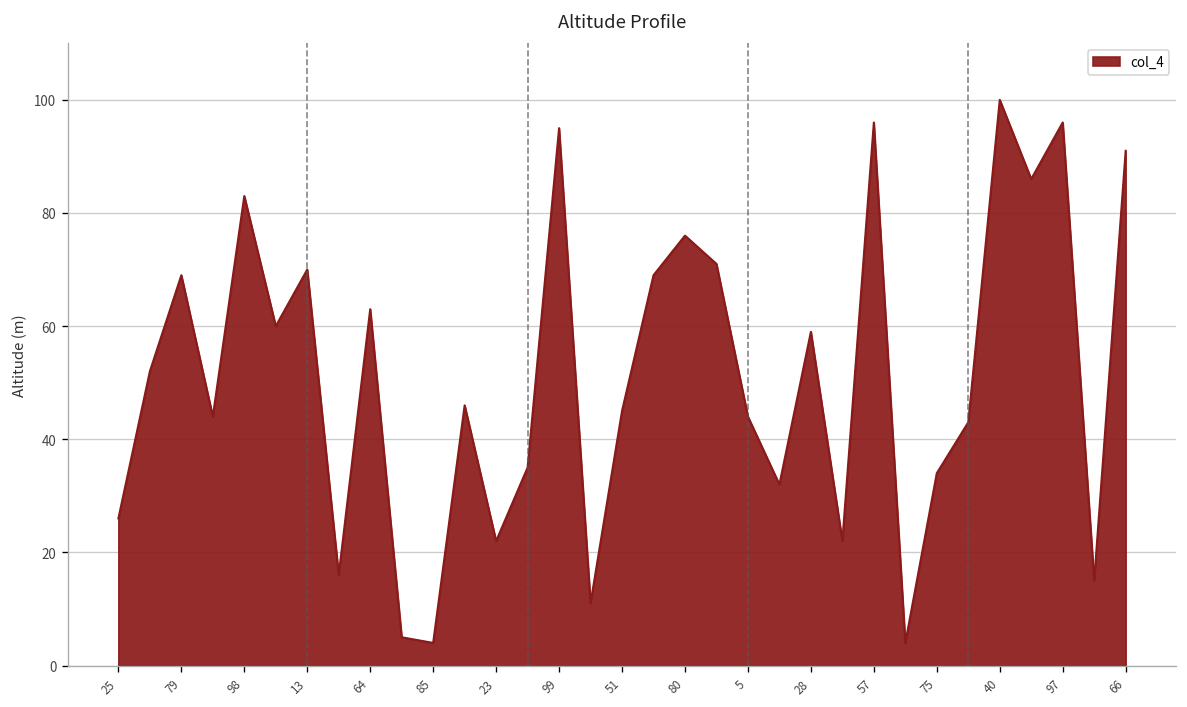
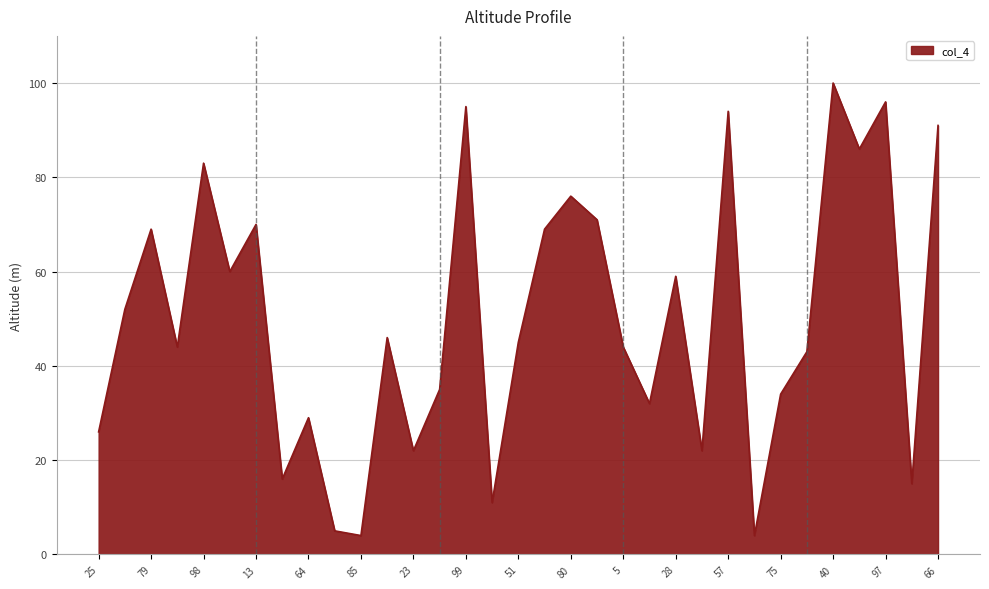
  {
    "79": 69,
    "98": 83,
-   "64": 63,
+   "64": 29,
    "85": 4,
    "99": 95,
    "51": 45,
    "80": 76,
    "28": 59,
-   "57": 96,
+   "57": 94,
    "75": 34,
    "40": 100,
    "97": 96,
    "66": 91
  }
